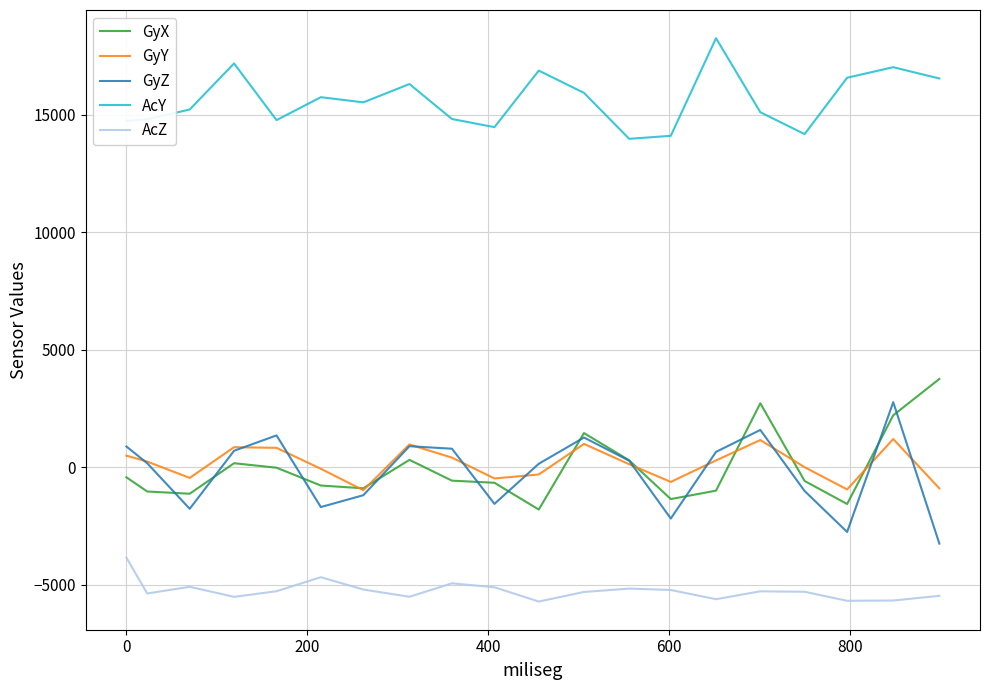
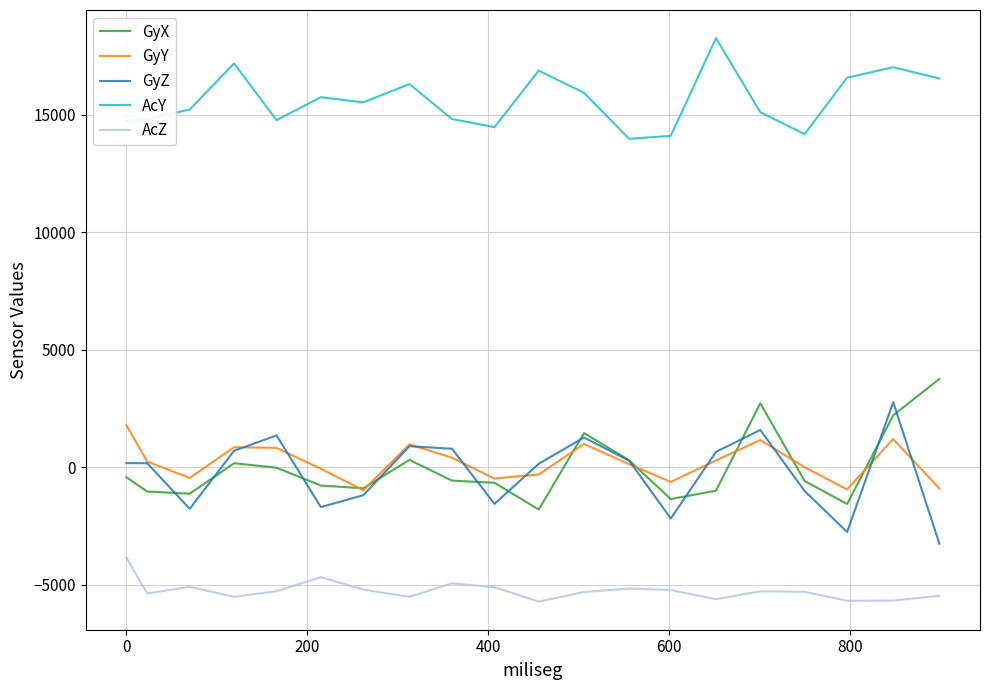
  {
    "GyX": {
      "0": -400
    },
    "GyY": {
-     "0": 500
+     "0": 1800
    },
    "GyZ": {
-     "0": 900
+     "0": 200
    },
    "AcZ": {
      "0": -3900
    }
  }
